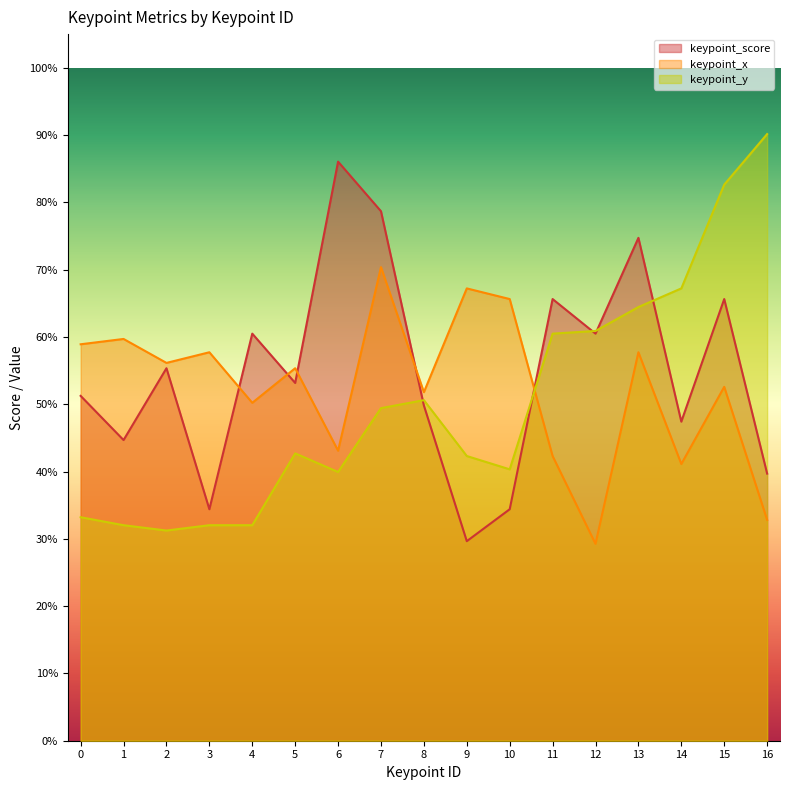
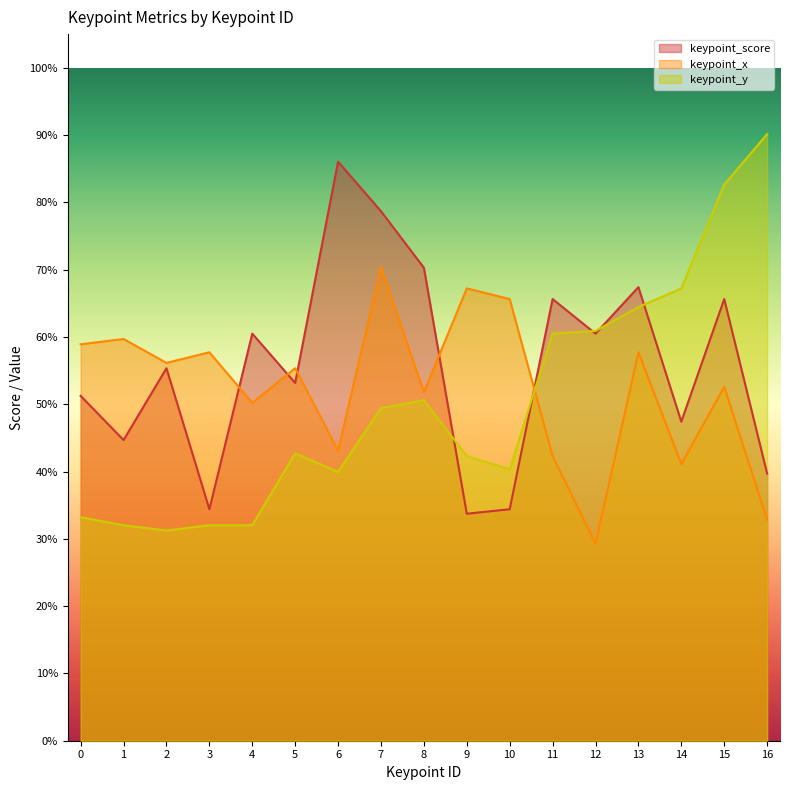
  {
    "keypoint_score": {
      "0": "51%",
      "1": "45%",
      "2": "55%",
      "3": "34%",
      "4": "60%",
      "5": "53%",
      "6": "86%",
      "7": "79%",
-     "8": "50%",
-     "9": "30%",
+     "8": "70%",
+     "9": "34%",
      "10": "34%",
      "11": "66%",
      "12": "60%",
-     "13": "75%",
+     "13": "67%",
      "14": "47%",
      "15": "66%",
      "16": "40%"
    }
  }
